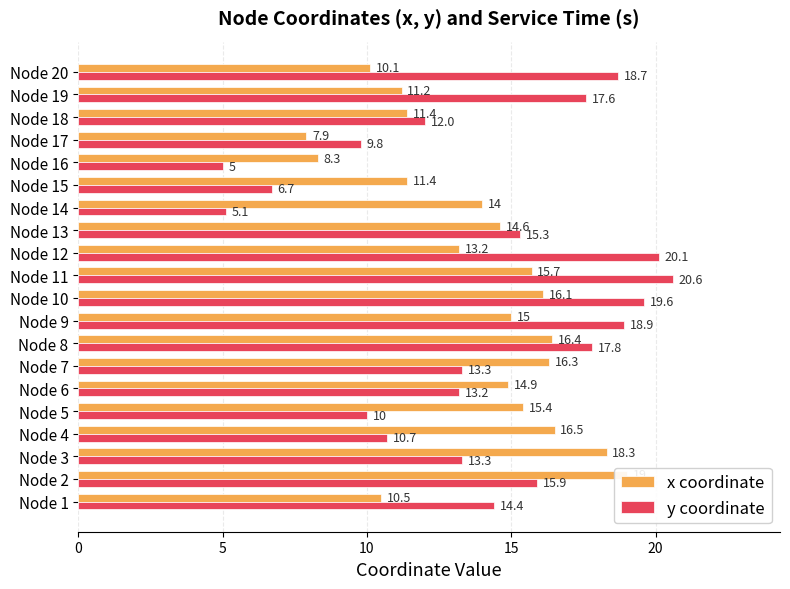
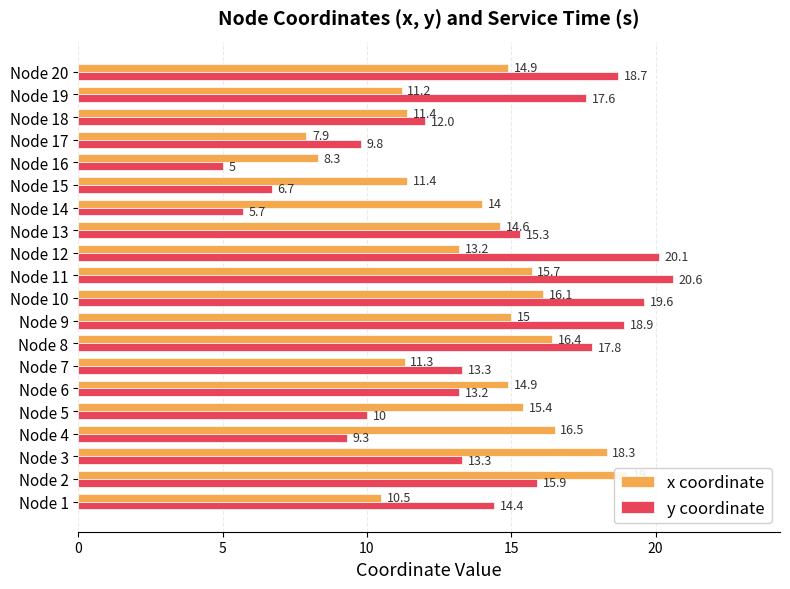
  {
    "x coordinate": {
-     "Node 20": 10.1,
+     "Node 20": 14.9,
      "Node 19": 11.2,
      "Node 18": 11.4,
      "Node 17": 7.9,
      "Node 16": 8.3,
      "Node 15": 11.4,
      "Node 14": 14,
      "Node 13": 14.6,
      "Node 12": 13.2,
      "Node 11": 15.7,
      "Node 10": 16.1,
      "Node 9": 15,
      "Node 8": 16.4,
-     "Node 7": 16.3,
+     "Node 7": 11.3,
      "Node 6": 14.9,
      "Node 5": 15.4,
      "Node 4": 16.5,
      "Node 3": 18.3,
      "Node 1": 10.5
    },
    "y coordinate": {
      "Node 20": 18.7,
      "Node 19": 17.6,
      "Node 18": 12.0,
      "Node 17": 9.8,
      "Node 16": 5,
      "Node 15": 6.7,
-     "Node 14": 5.1,
+     "Node 14": 5.7,
      "Node 13": 15.3,
      "Node 12": 20.1,
      "Node 11": 20.6,
      "Node 10": 19.6,
      "Node 9": 18.9,
      "Node 8": 17.8,
      "Node 7": 13.3,
      "Node 6": 13.2,
      "Node 5": 10,
-     "Node 4": 10.7,
+     "Node 4": 9.3,
      "Node 3": 13.3,
      "Node 2": 15.9,
      "Node 1": 14.4
    }
  }
